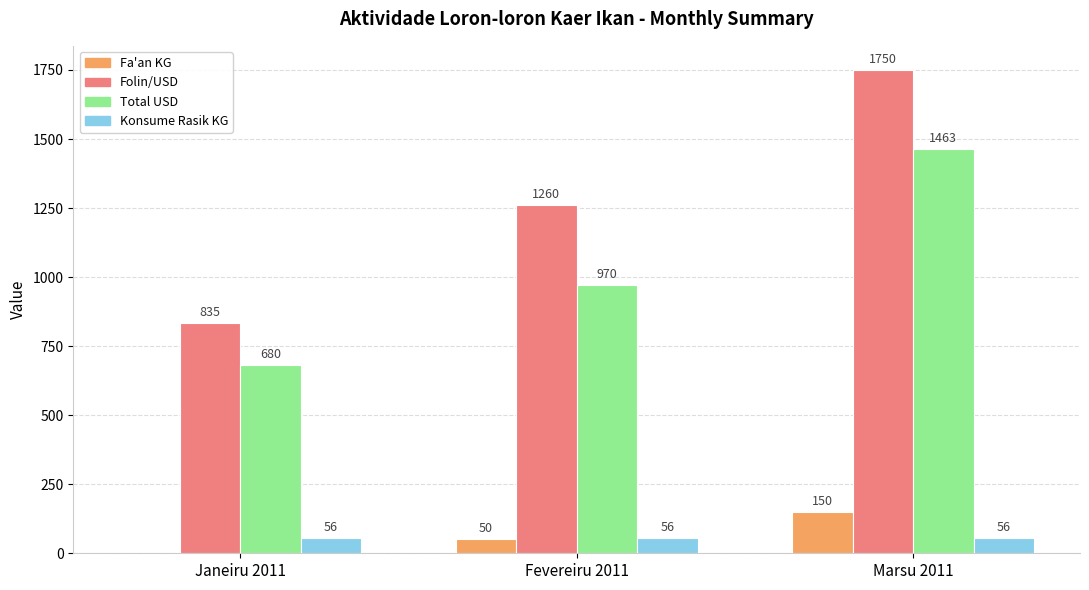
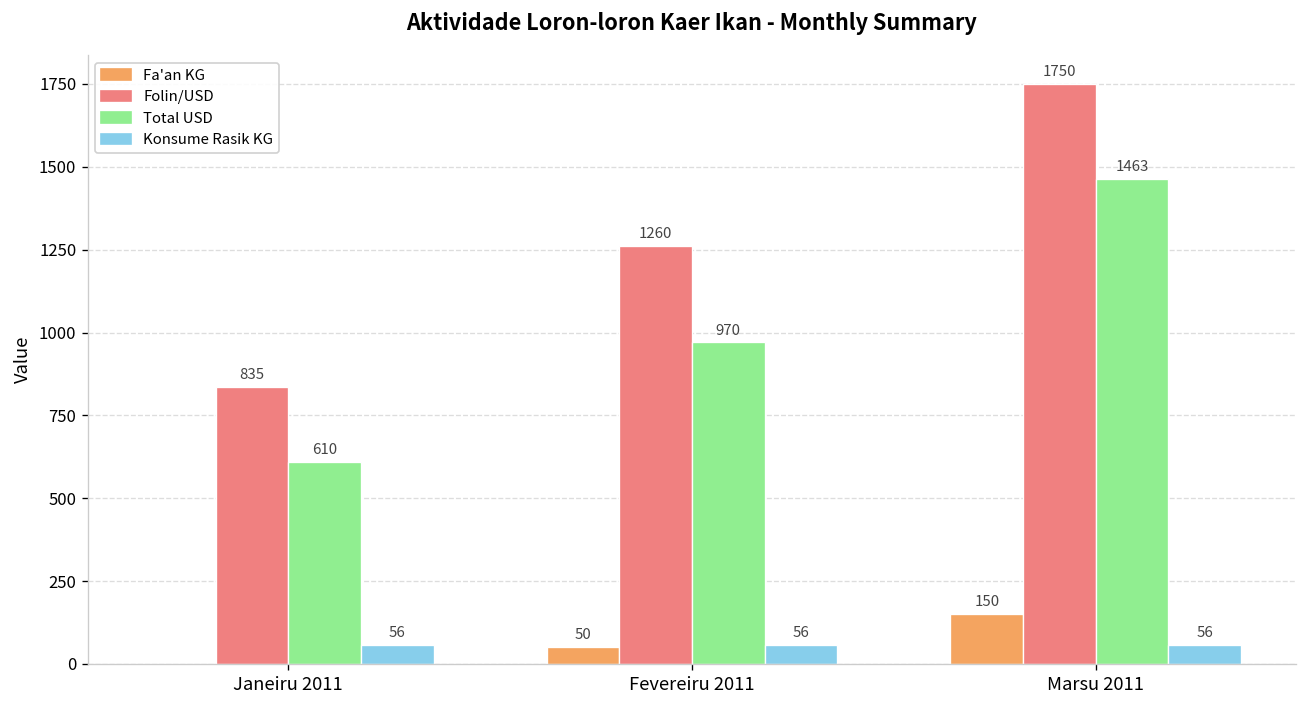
  {
    "Total USD": {
-     "Janeiru 2011": 680,
+     "Janeiru 2011": 610,
      "Fevereiru 2011": 970,
      "Marsu 2011": 1463
    },
    "Konsume Rasik KG": {
      "Janeiru 2011": 56,
      "Fevereiru 2011": 56,
      "Marsu 2011": 56
    }
  }
